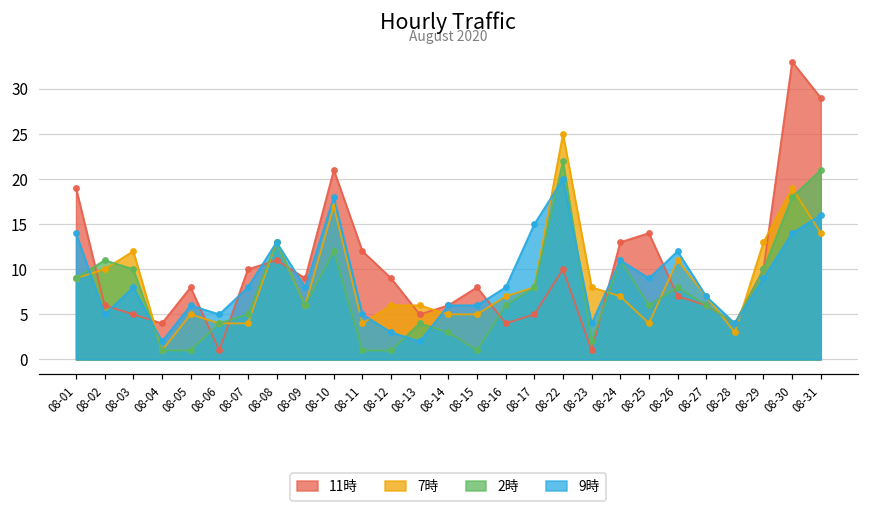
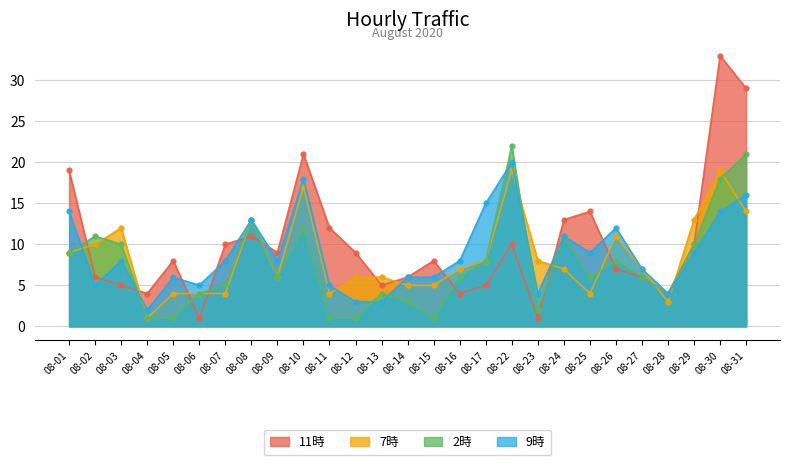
  {
    "11時": {
      "08-01": 19,
      "08-02": 6,
      "08-03": 5,
      "08-04": 4,
      "08-05": 8,
      "08-06": 1,
      "08-07": 10,
      "08-08": 11,
      "08-09": 9,
      "08-10": 21,
      "08-11": 12,
      "08-12": 9,
      "08-13": 5,
      "08-15": 8,
      "08-16": 4,
      "08-17": 5,
      "08-22": 10,
      "08-23": 1,
      "08-24": 13,
      "08-25": 14,
      "08-26": 7,
      "08-30": 33,
      "08-31": 29
    },
    "7時": {
      "08-02": 10,
      "08-03": 12,
-     "08-05": 5,
+     "08-05": 4,
      "08-07": 4,
      "08-10": 17,
      "08-11": 4,
      "08-12": 6,
      "08-13": 6,
      "08-14": 5,
      "08-15": 5,
      "08-16": 7,
-     "08-22": 25,
+     "08-22": 19,
      "08-23": 8,
      "08-24": 7,
      "08-25": 4,
      "08-26": 11,
      "08-28": 3,
      "08-29": 13,
      "08-30": 19,
      "08-31": 14
    },
    "2時": {
      "08-02": 11,
      "08-03": 10,
      "08-05": 1,
      "08-07": 5,
      "08-10": 12,
      "08-11": 1,
      "08-12": 1,
      "08-13": 4,
      "08-14": 3,
      "08-15": 1,
      "08-16": 6,
      "08-22": 22,
      "08-23": 2,
      "08-25": 6,
      "08-26": 8,
      "08-30": 18,
      "08-31": 21
    },
    "9時": {
      "08-01": 14,
      "08-02": 5,
      "08-03": 8,
      "08-04": 2,
      "08-05": 6,
      "08-06": 5,
      "08-07": 8,
      "08-09": 8,
      "08-10": 18,
      "08-11": 5,
      "08-12": 3,
-     "08-13": 2,
+     "08-13": 3,
      "08-15": 6,
      "08-16": 8,
      "08-17": 15,
      "08-22": 20,
      "08-23": 4,
      "08-25": 9,
      "08-26": 12,
      "08-29": 9,
      "08-30": 14,
      "08-31": 16
    }
  }
